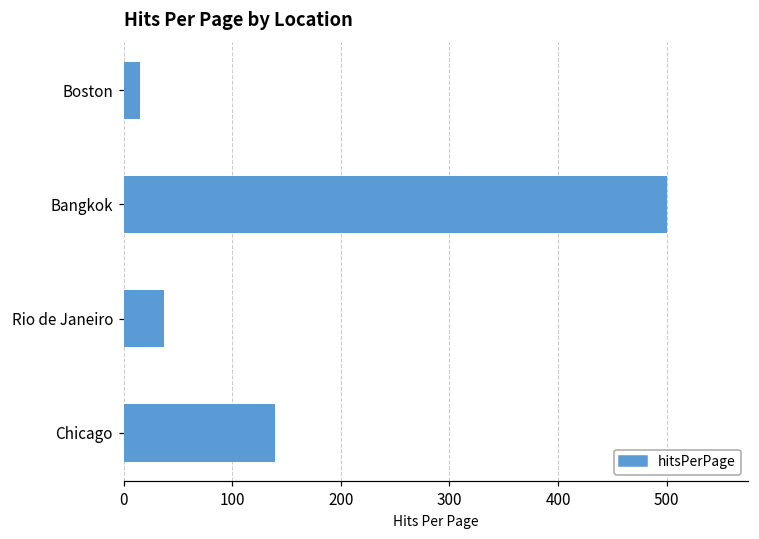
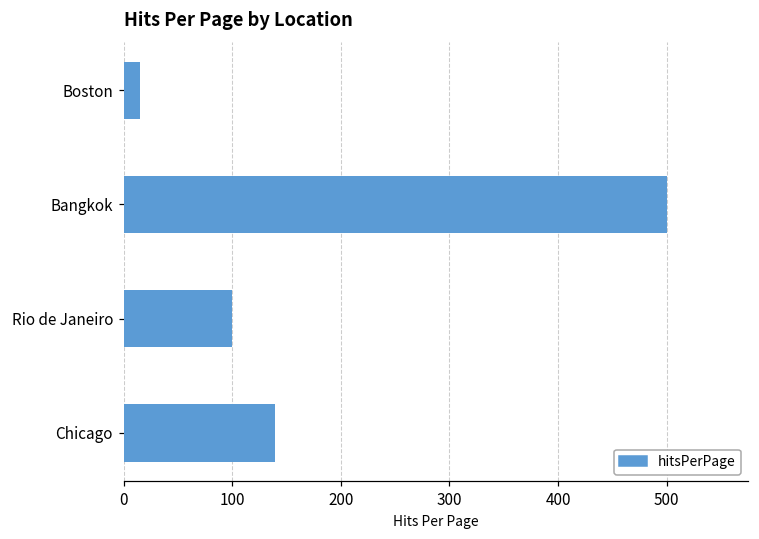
  {
    "Boston": 20,
    "Bangkok": 500,
-   "Rio de Janeiro": 40,
+   "Rio de Janeiro": 100,
    "Chicago": 140
  }
